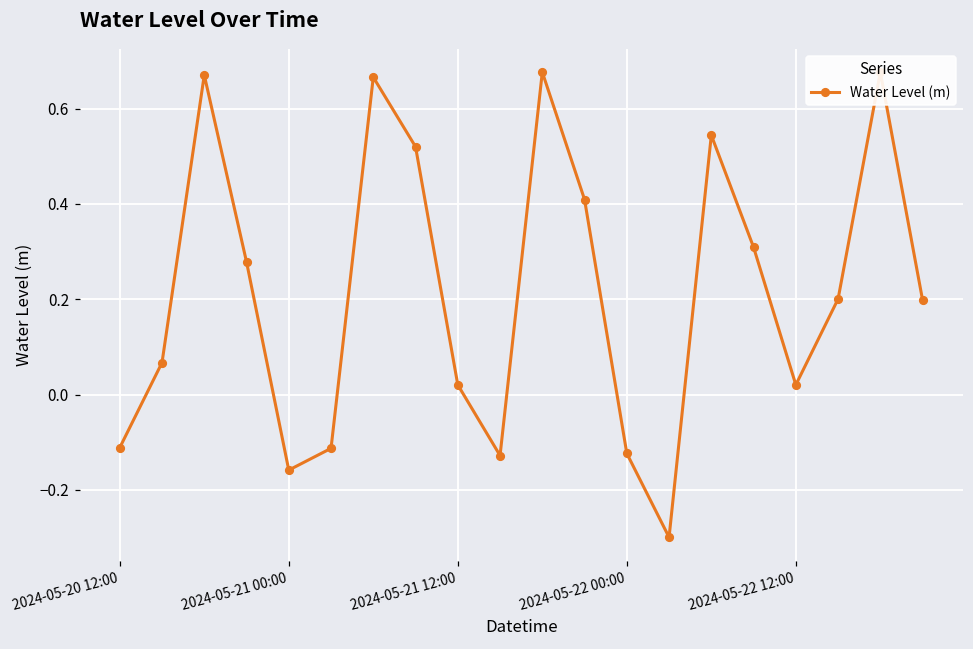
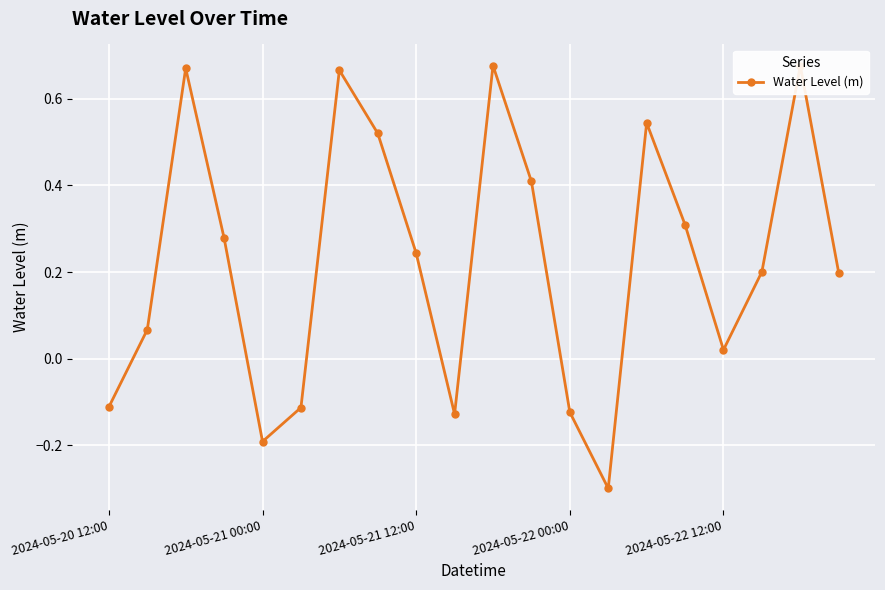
  {
    "2024-05-20 12:00": -0.11,
-   "2024-05-21 00:00": -0.16,
-   "2024-05-21 12:00": 0.02,
+   "2024-05-21 00:00": -0.19,
+   "2024-05-21 12:00": 0.24,
    "2024-05-22 00:00": -0.12,
    "2024-05-22 12:00": 0.02
  }
